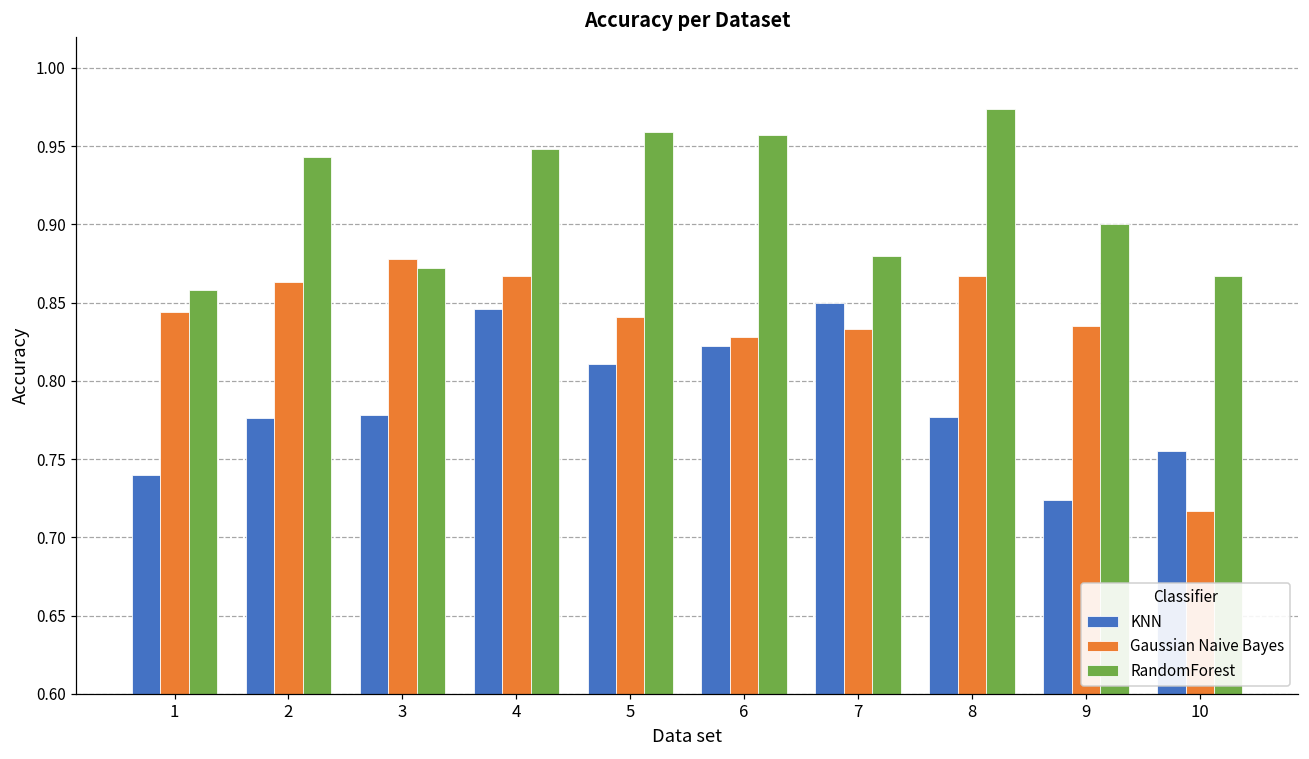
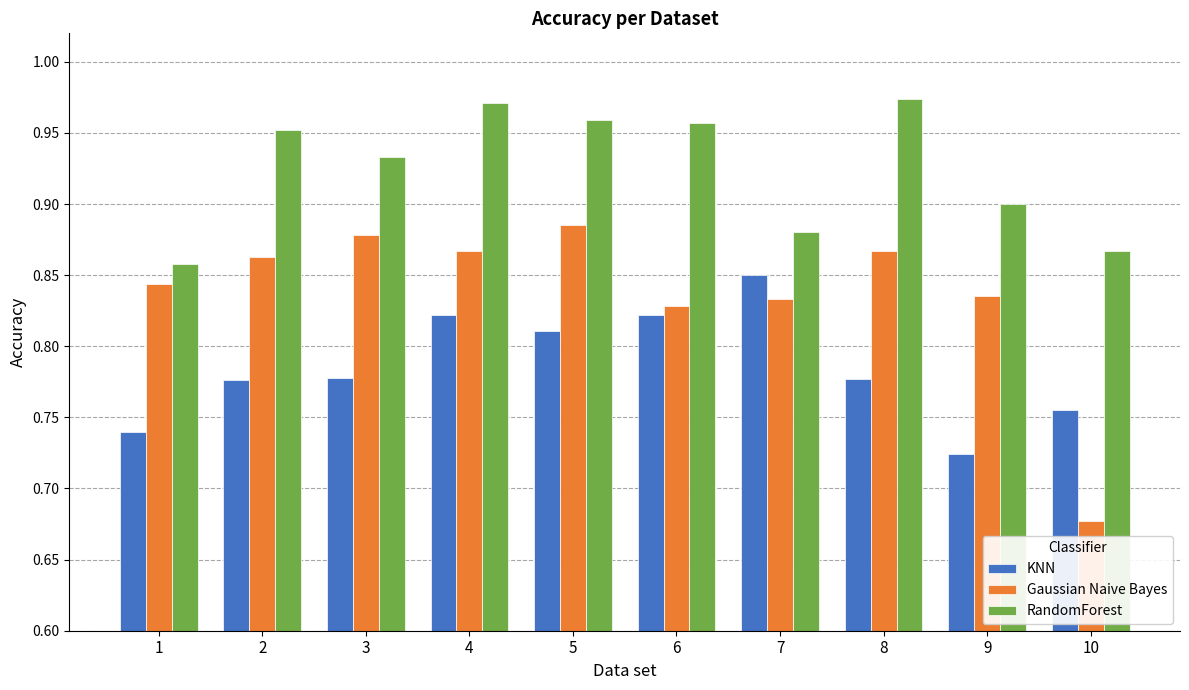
  {
    "KNN": {
      "1": 0.740,
      "2": 0.776,
      "3": 0.778,
-     "4": 0.846,
+     "4": 0.822,
      "5": 0.811,
      "6": 0.822,
      "7": 0.850,
      "8": 0.777,
      "9": 0.724,
      "10": 0.755
    },
    "Gaussian Naive Bayes": {
      "1": 0.844,
      "2": 0.863,
      "3": 0.878,
      "4": 0.867,
-     "5": 0.841,
+     "5": 0.885,
      "6": 0.828,
      "7": 0.833,
      "8": 0.867,
      "9": 0.835,
-     "10": 0.717
+     "10": 0.677
    },
    "RandomForest": {
      "1": 0.858,
-     "2": 0.943,
-     "3": 0.872,
-     "4": 0.948,
+     "2": 0.952,
+     "3": 0.933,
+     "4": 0.971,
      "5": 0.959,
      "6": 0.957,
      "7": 0.880,
      "8": 0.974,
      "9": 0.900,
      "10": 0.867
    }
  }
